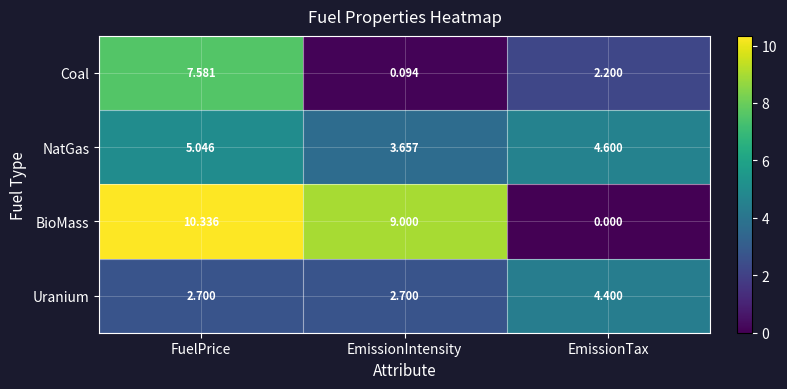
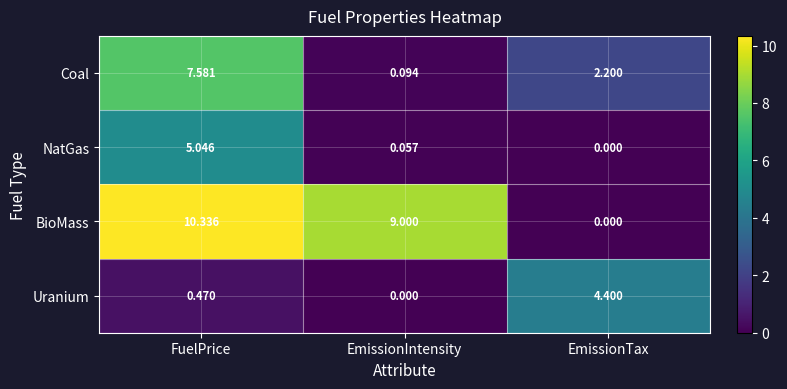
  {
    "Coal": {
      "FuelPrice": 7.581,
      "EmissionIntensity": 0.094,
      "EmissionTax": 2.200
    },
    "NatGas": {
      "FuelPrice": 5.046,
-     "EmissionIntensity": 3.657,
-     "EmissionTax": 4.600
+     "EmissionIntensity": 0.057,
+     "EmissionTax": 0.000
    },
    "BioMass": {
      "FuelPrice": 10.336,
      "EmissionIntensity": 9.000,
      "EmissionTax": 0.000
    },
    "Uranium": {
-     "FuelPrice": 2.700,
-     "EmissionIntensity": 2.700,
+     "FuelPrice": 0.470,
+     "EmissionIntensity": 0.000,
      "EmissionTax": 4.400
    }
  }
